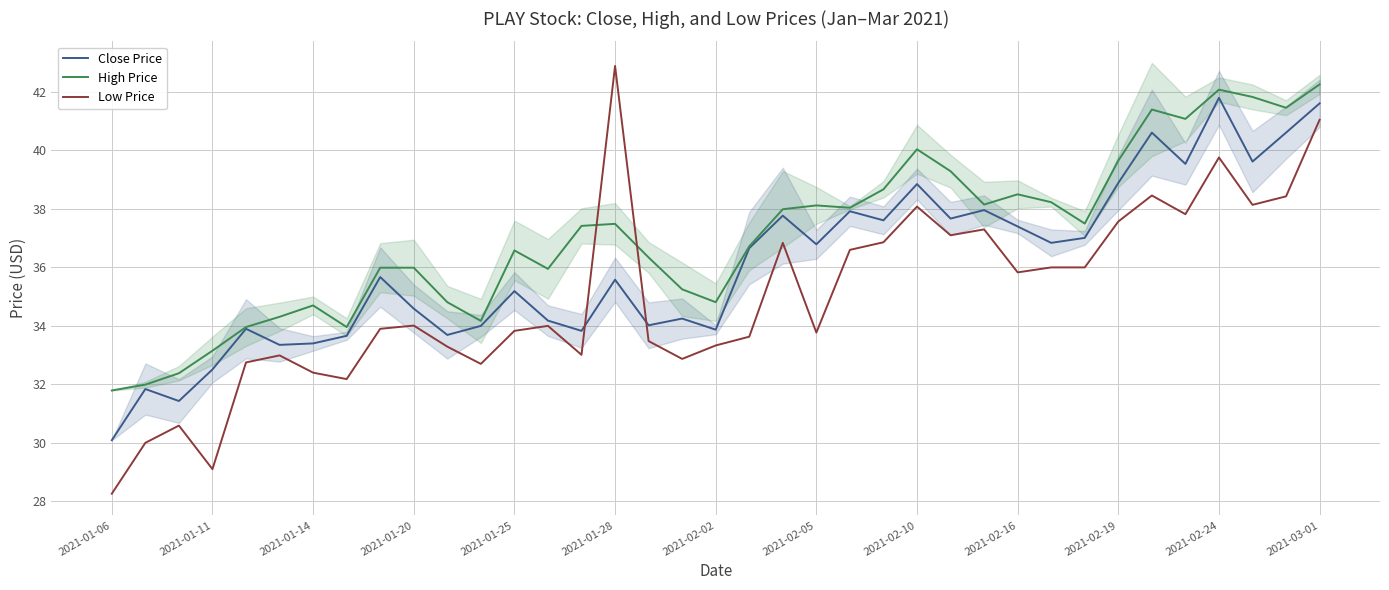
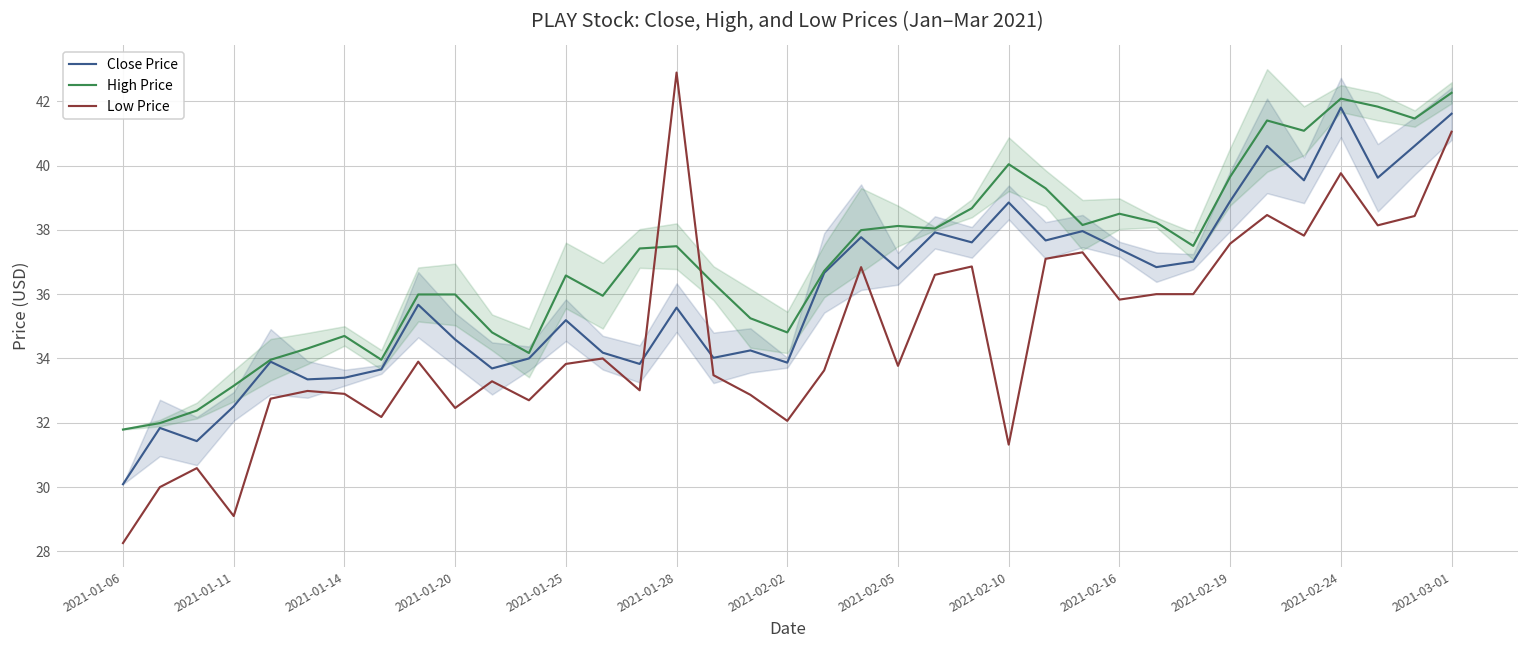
  {
    "Low Price": {
      "2021-01-06": 28.3,
      "2021-01-11": 29.1,
-     "2021-01-14": 32.4,
-     "2021-01-20": 34.0,
+     "2021-01-14": 32.9,
+     "2021-01-20": 32.5,
      "2021-01-25": 33.8,
      "2021-01-28": 42.9,
-     "2021-02-02": 33.3,
+     "2021-02-02": 32.1,
      "2021-02-05": 33.8,
-     "2021-02-10": 38.1,
+     "2021-02-10": 31.3,
      "2021-02-16": 35.8,
      "2021-02-19": 37.6,
      "2021-02-24": 39.8,
      "2021-03-01": 41.1
    }
  }
